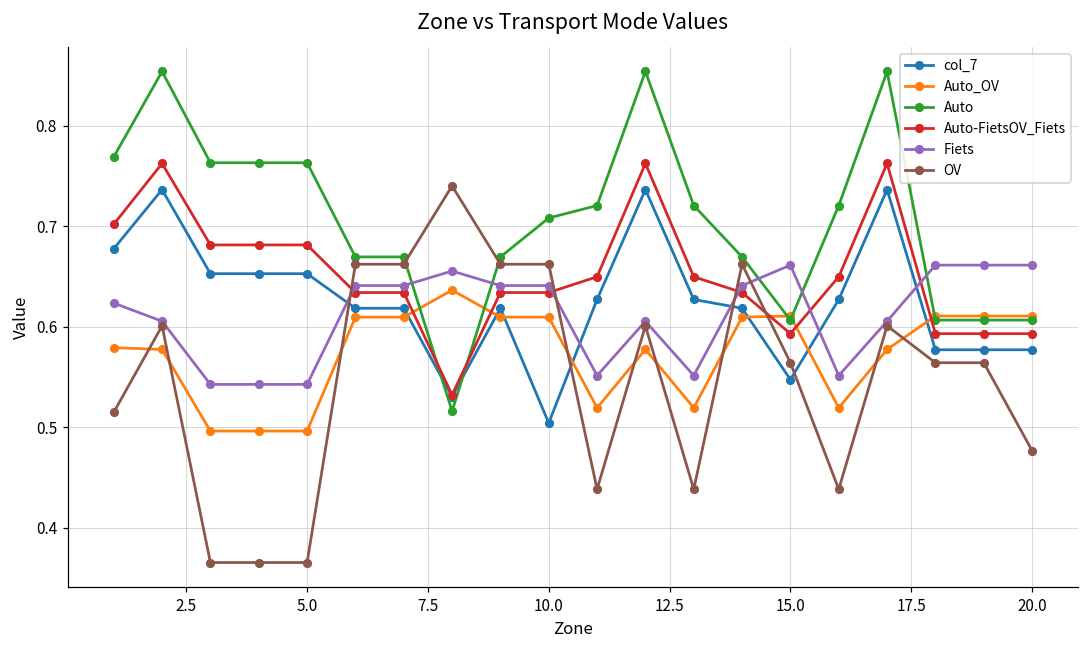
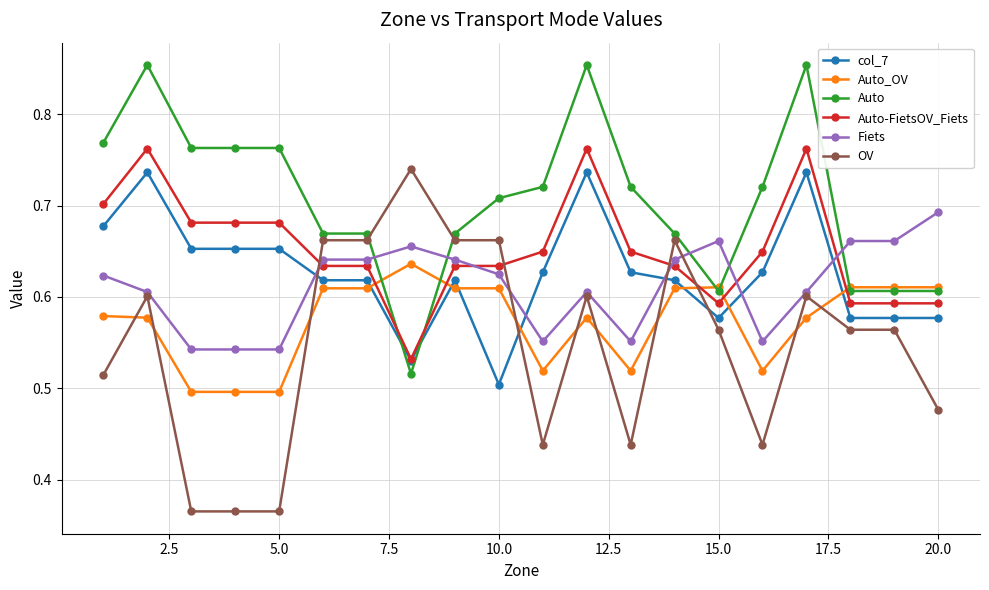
  {
    "col_7": {
      "5.0": 0.65,
      "10.0": 0.50,
-     "15.0": 0.55,
+     "15.0": 0.58,
      "20.0": 0.58
    },
    "Auto_OV": {
      "5.0": 0.50,
      "10.0": 0.61,
      "15.0": 0.61,
      "20.0": 0.61
    },
    "Auto": {
      "5.0": 0.76,
      "10.0": 0.71,
      "15.0": 0.61,
      "20.0": 0.61
    },
    "Auto-FietsOV_Fiets": {
      "5.0": 0.68,
      "10.0": 0.63,
      "15.0": 0.59,
      "20.0": 0.59
    },
    "Fiets": {
      "5.0": 0.54,
-     "10.0": 0.64,
+     "10.0": 0.62,
      "15.0": 0.66,
-     "20.0": 0.66
+     "20.0": 0.69
    },
    "OV": {
      "5.0": 0.37,
      "10.0": 0.66,
      "15.0": 0.56,
      "20.0": 0.48
    }
  }
